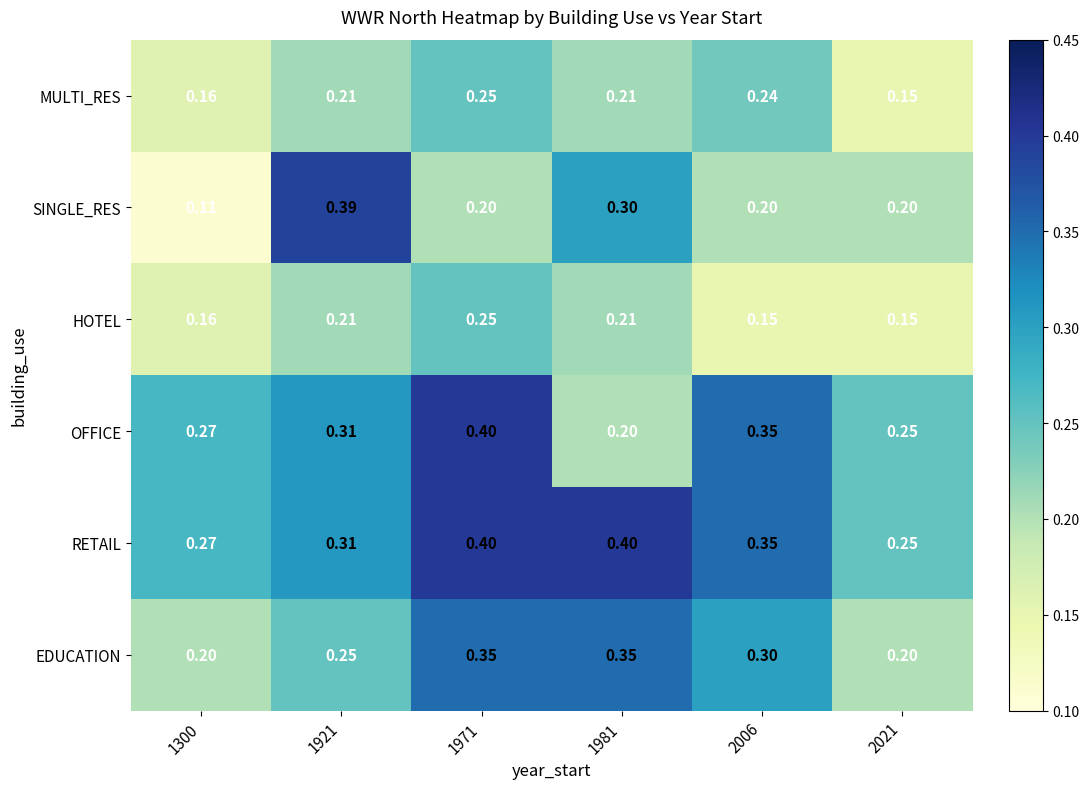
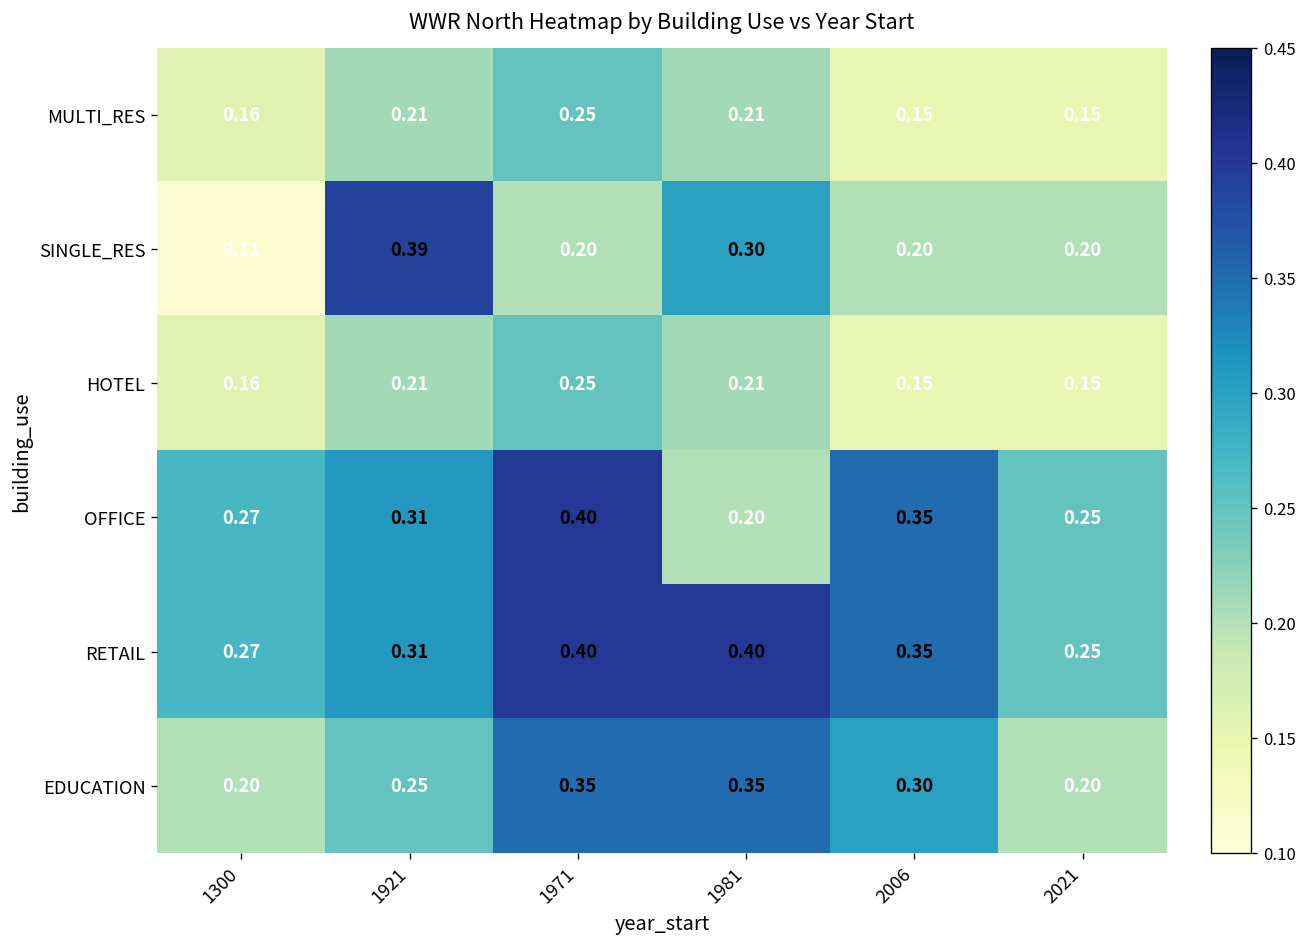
  {
    "MULTI_RES": {
      "1300": 0.16,
      "1921": 0.21,
      "1971": 0.25,
      "1981": 0.21,
-     "2006": 0.24,
+     "2006": 0.15,
      "2021": 0.15
    },
    "SINGLE_RES": {
      "1921": 0.39,
      "1971": 0.20,
      "1981": 0.30,
      "2006": 0.20,
      "2021": 0.20
    },
    "HOTEL": {
      "1300": 0.16,
      "1921": 0.21,
      "1971": 0.25,
      "1981": 0.21,
      "2006": 0.15,
      "2021": 0.15
    },
    "OFFICE": {
      "1300": 0.27,
      "1921": 0.31,
      "1971": 0.40,
      "1981": 0.20,
      "2006": 0.35,
      "2021": 0.25
    },
    "RETAIL": {
      "1300": 0.27,
      "1921": 0.31,
      "1971": 0.40,
      "1981": 0.40,
      "2006": 0.35,
      "2021": 0.25
    },
    "EDUCATION": {
      "1300": 0.20,
      "1921": 0.25,
      "1971": 0.35,
      "1981": 0.35,
      "2006": 0.30,
      "2021": 0.20
    }
  }
